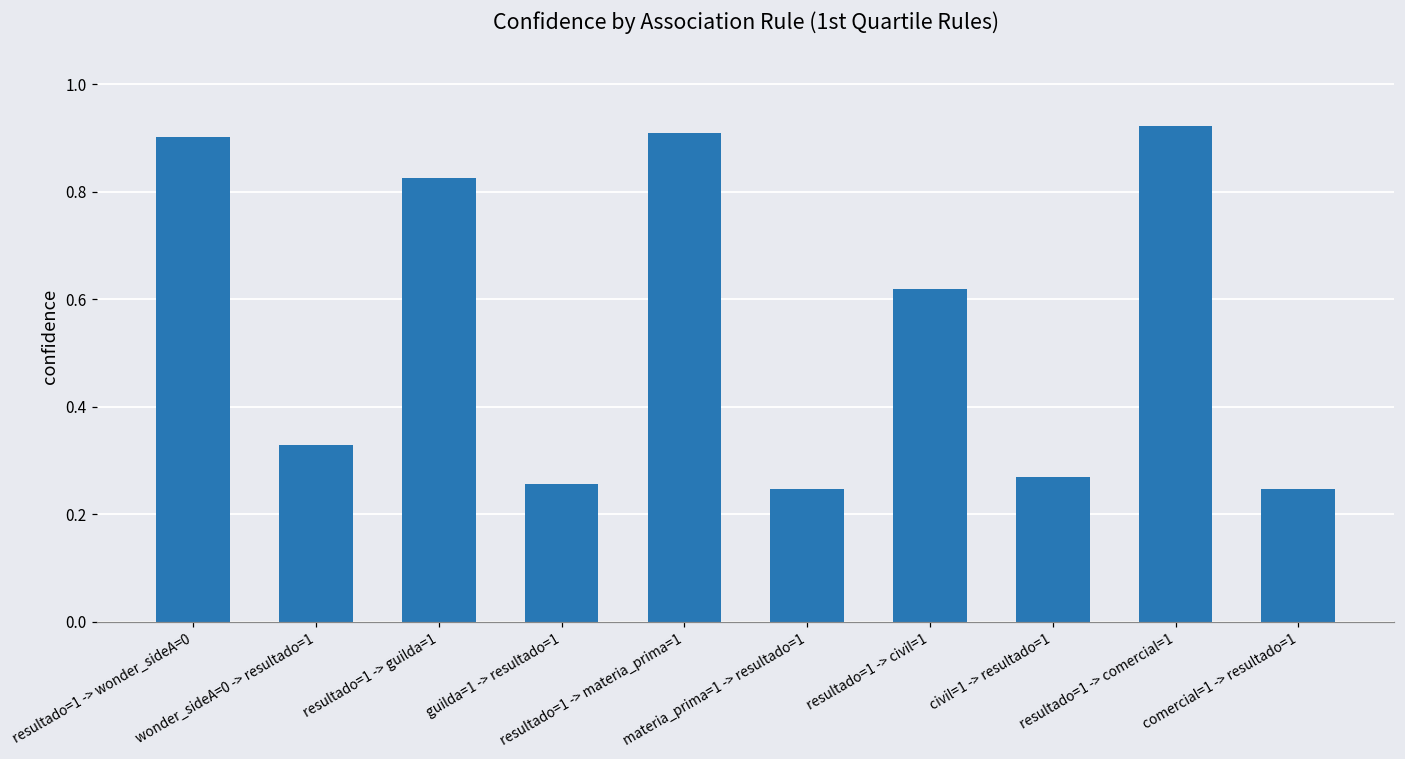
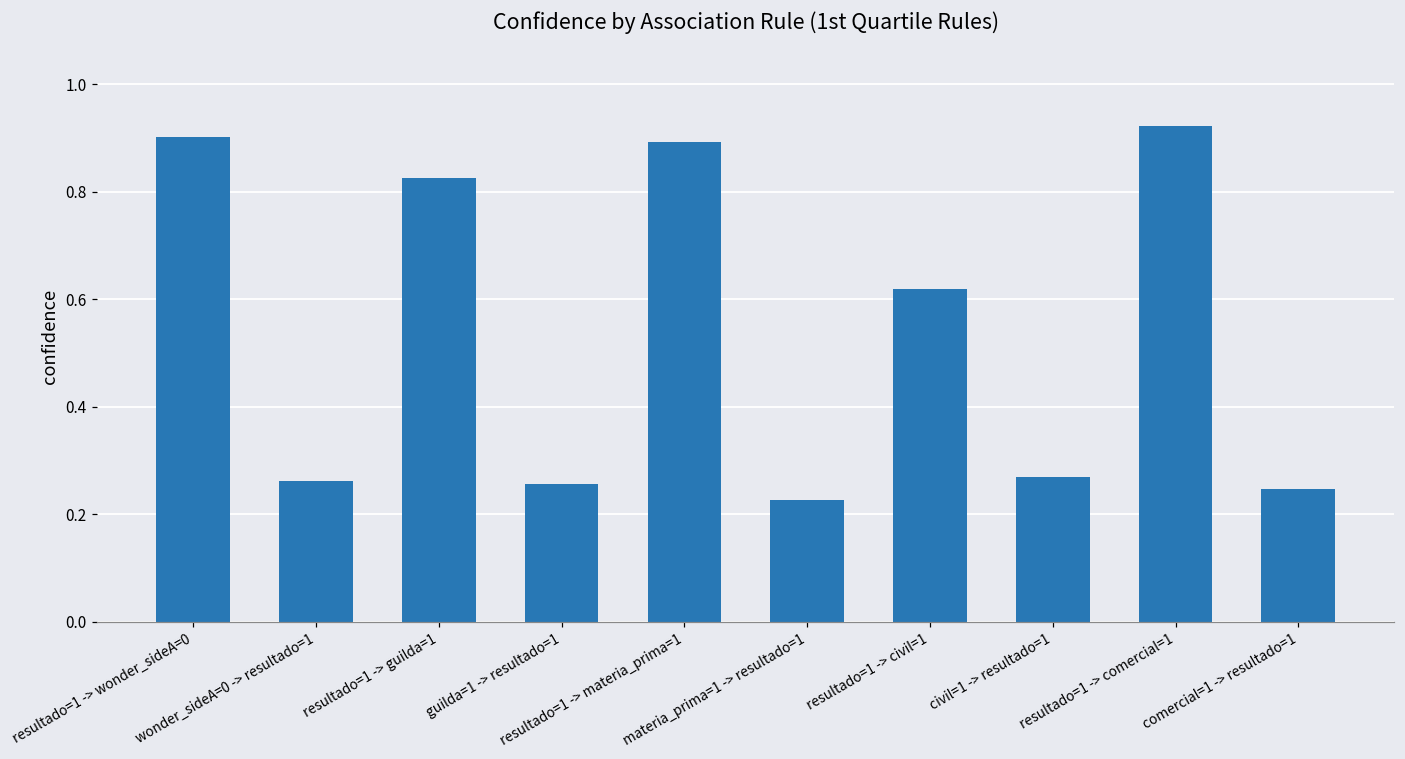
  {
    "resultado=1 -> wonder_sideA=0": 0.90,
-   "wonder_sideA=0 -> resultado=1": 0.33,
+   "wonder_sideA=0 -> resultado=1": 0.26,
    "resultado=1 -> guilda=1": 0.83,
    "guilda=1 -> resultado=1": 0.26,
-   "resultado=1 -> materia_prima=1": 0.91,
-   "materia_prima=1 -> resultado=1": 0.25,
+   "resultado=1 -> materia_prima=1": 0.89,
+   "materia_prima=1 -> resultado=1": 0.23,
    "resultado=1 -> civil=1": 0.62,
    "civil=1 -> resultado=1": 0.27,
    "resultado=1 -> comercial=1": 0.92,
    "comercial=1 -> resultado=1": 0.25
  }
